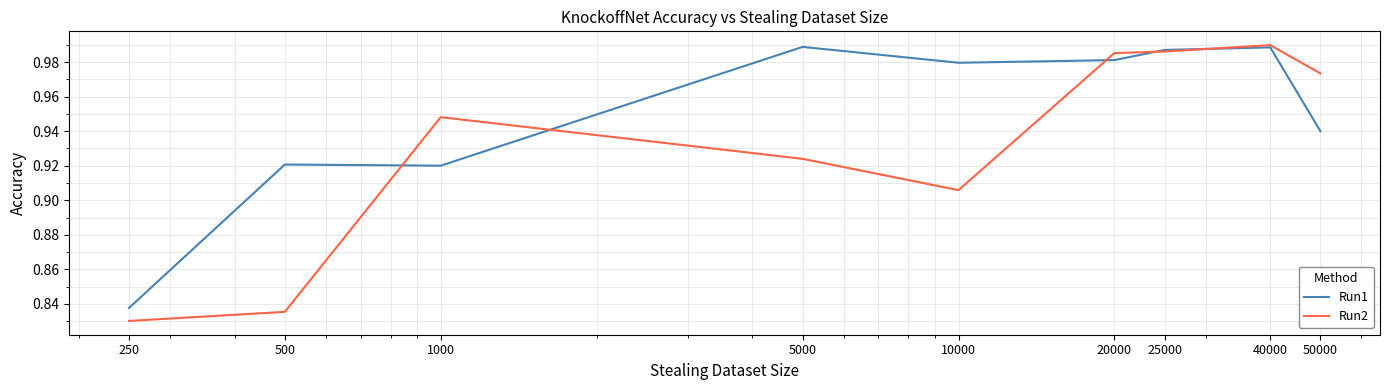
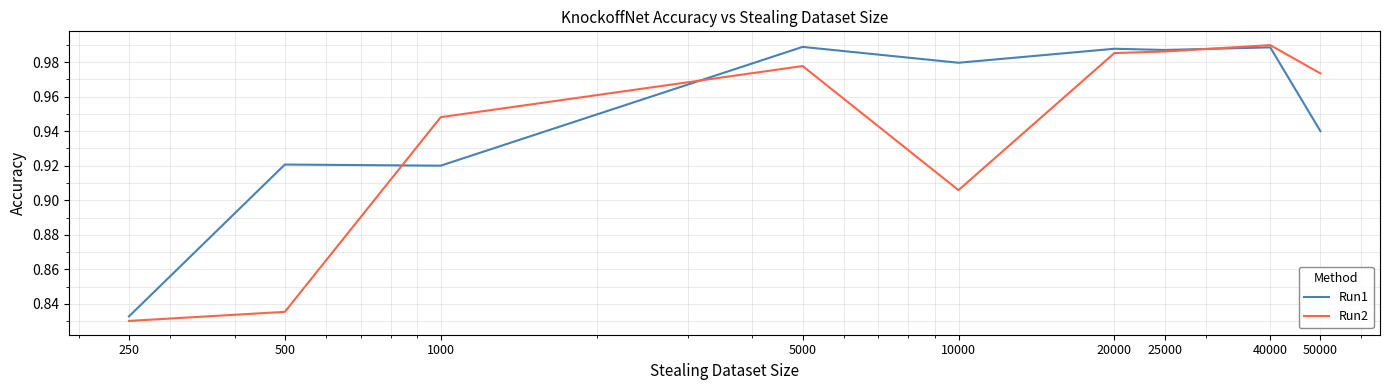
  {
    "Run1": {
-     "250": 0.838,
+     "250": 0.833,
      "500": 0.921,
      "1000": 0.920,
      "5000": 0.989,
      "10000": 0.980,
-     "20000": 0.981,
+     "20000": 0.988,
      "50000": 0.940
    },
    "Run2": {
      "250": 0.830,
      "500": 0.835,
      "1000": 0.948,
-     "5000": 0.924,
+     "5000": 0.978,
      "10000": 0.906,
      "20000": 0.985,
      "50000": 0.973
    }
  }
